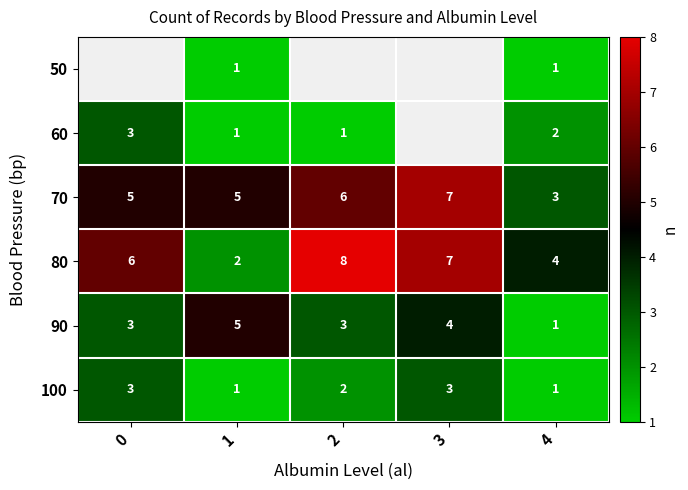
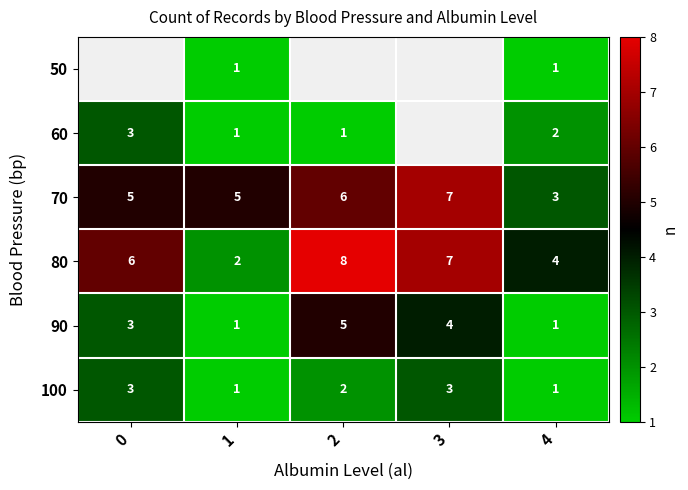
  {
    "50": {
      "1": 1,
      "4": 1
    },
    "60": {
      "0": 3,
      "1": 1,
      "2": 1,
      "4": 2
    },
    "70": {
      "0": 5,
      "1": 5,
      "2": 6,
      "3": 7,
      "4": 3
    },
    "80": {
      "0": 6,
      "1": 2,
      "2": 8,
      "3": 7,
      "4": 4
    },
    "90": {
      "0": 3,
-     "1": 5,
-     "2": 3,
+     "1": 1,
+     "2": 5,
      "3": 4,
      "4": 1
    },
    "100": {
      "0": 3,
      "1": 1,
      "2": 2,
      "3": 3,
      "4": 1
    }
  }
